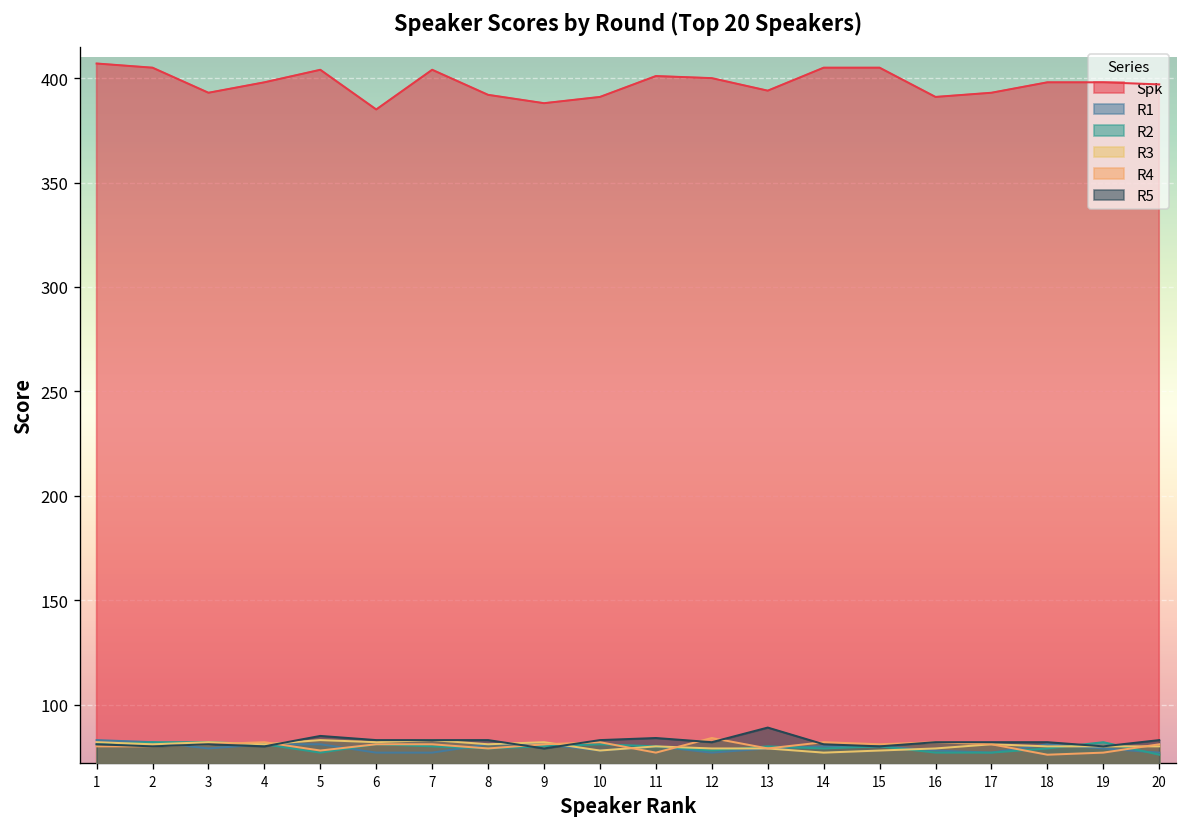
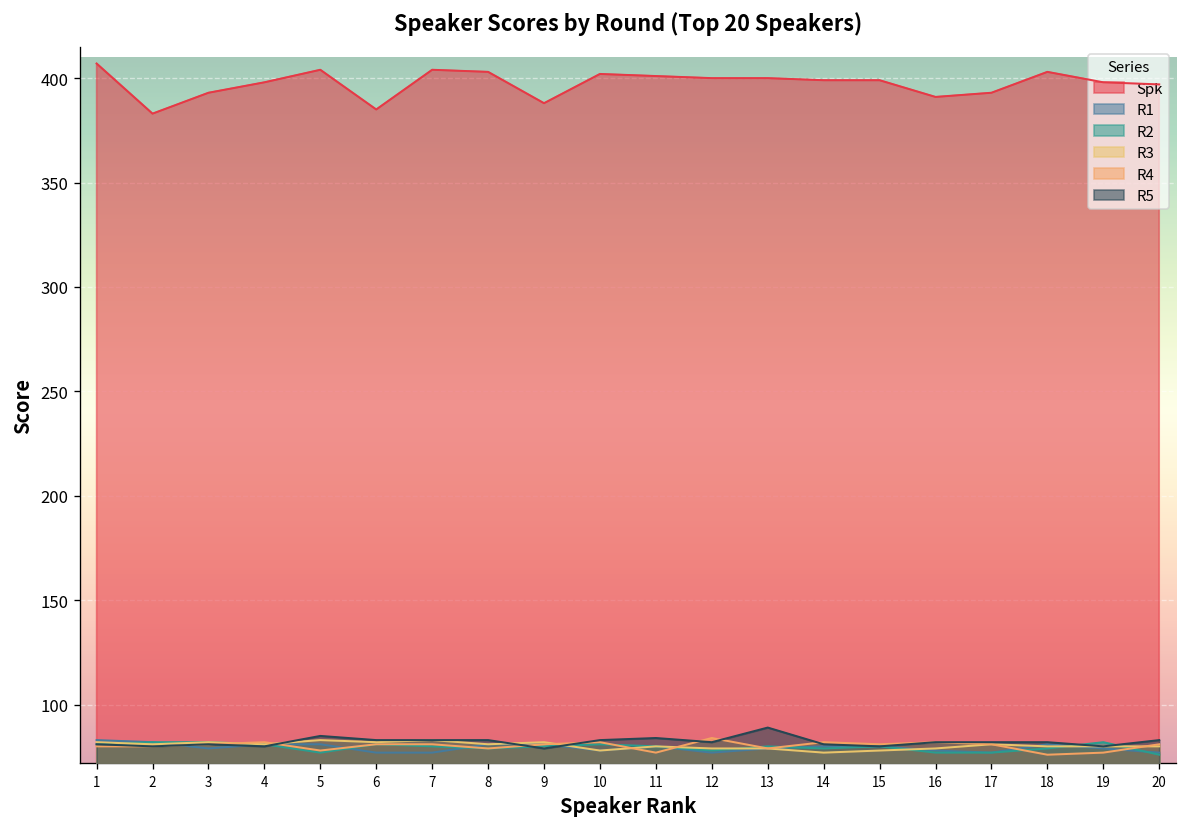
  {
    "Spk": {
      "1": 407,
-     "2": 405,
+     "2": 383,
      "3": 393,
      "4": 398,
      "5": 404,
      "6": 385,
      "7": 404,
-     "8": 392,
+     "8": 403,
      "9": 388,
-     "10": 391,
+     "10": 402,
      "11": 401,
      "12": 400,
-     "13": 394,
-     "14": 405,
-     "15": 405,
+     "13": 400,
+     "14": 399,
+     "15": 399,
      "16": 391,
      "17": 393,
-     "18": 398
+     "18": 403
    },
    "R5": {
      "5": 85,
      "8": 83,
      "11": 84,
      "12": 82,
      "13": 89,
      "20": 83
    }
  }
